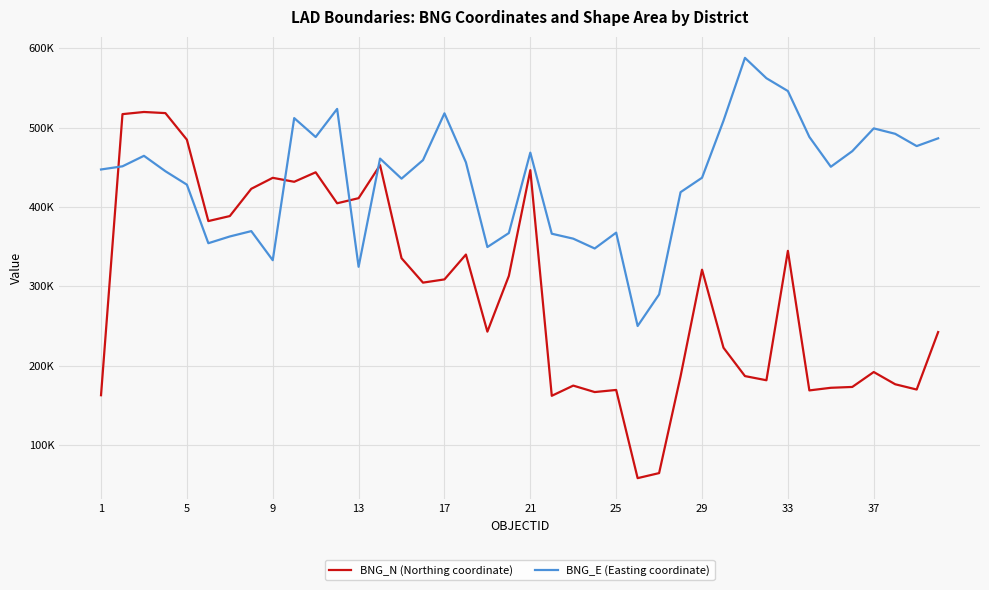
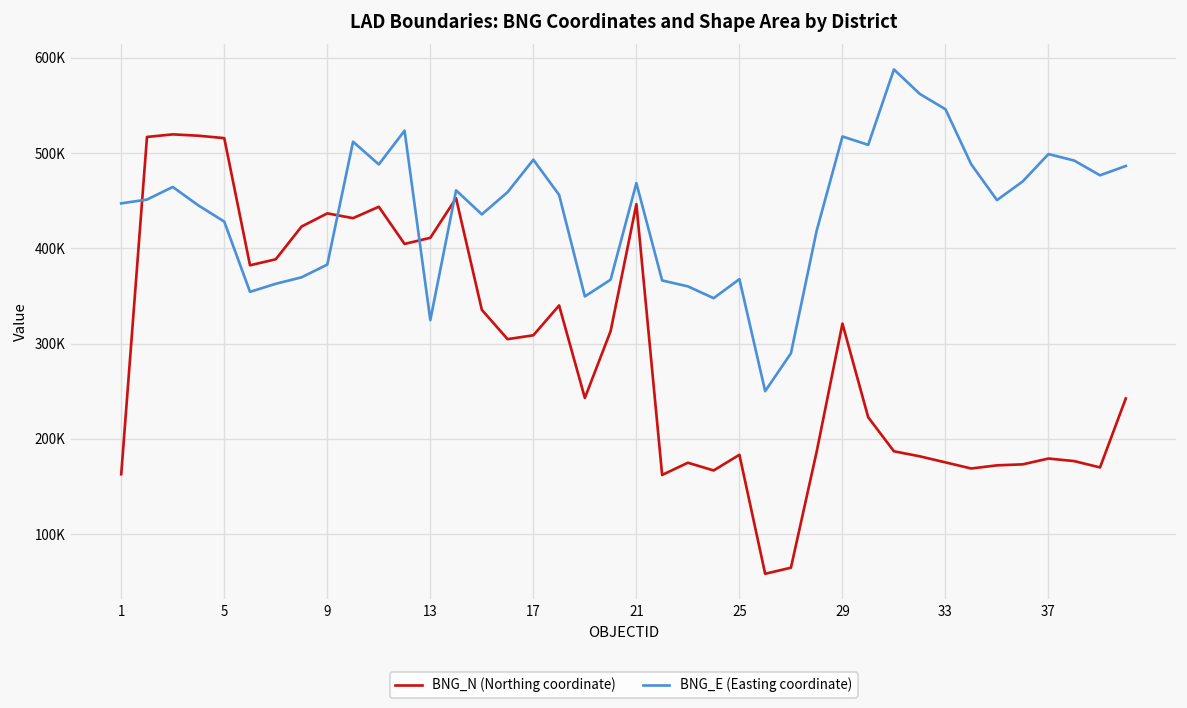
  {
    "BNG_N (Northing coordinate)": {
      "1": 160000,
-     "5": 480000,
+     "5": 520000,
      "9": 440000,
      "13": 410000,
      "17": 310000,
      "21": 450000,
-     "25": 170000,
+     "25": 180000,
      "29": 320000,
-     "33": 340000,
-     "37": 190000
+     "33": 180000,
+     "37": 180000
    },
    "BNG_E (Easting coordinate)": {
      "1": 450000,
      "5": 430000,
-     "9": 330000,
+     "9": 380000,
      "13": 320000,
-     "17": 520000,
+     "17": 490000,
      "21": 470000,
      "25": 370000,
-     "29": 440000,
+     "29": 520000,
      "33": 550000,
      "37": 500000
    }
  }
